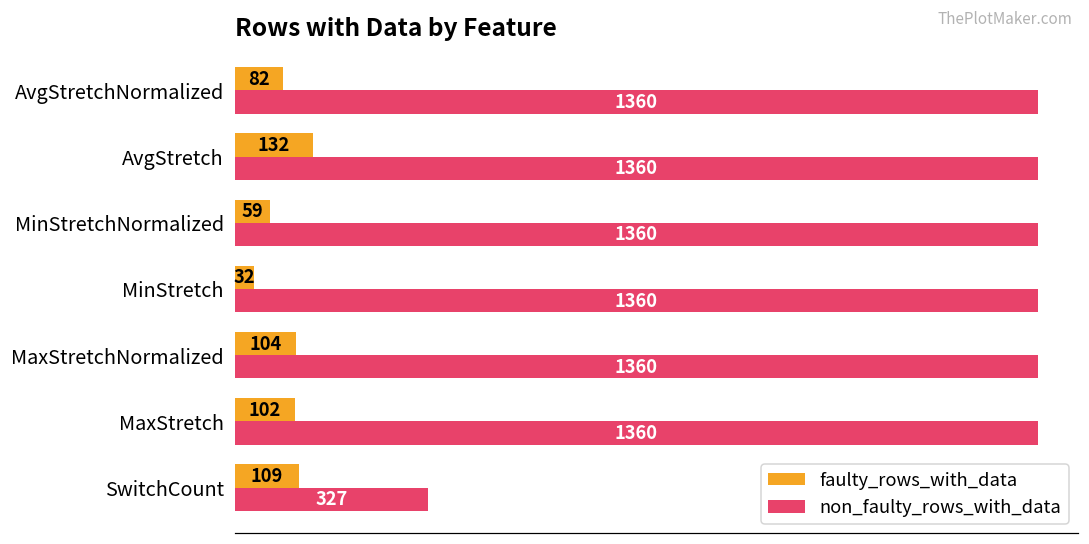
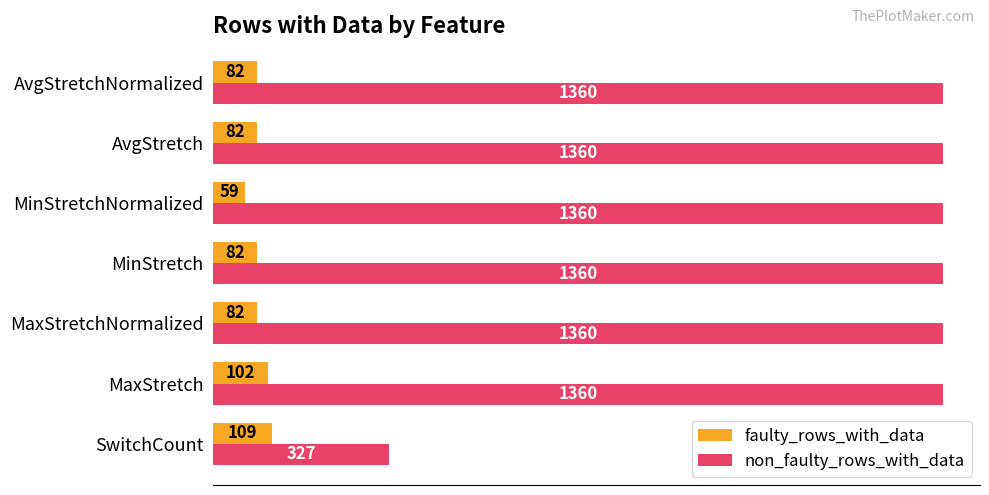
  {
    "faulty_rows_with_data": {
      "AvgStretchNormalized": 82,
-     "AvgStretch": 132,
+     "AvgStretch": 82,
      "MinStretchNormalized": 59,
-     "MinStretch": 32,
-     "MaxStretchNormalized": 104,
+     "MinStretch": 82,
+     "MaxStretchNormalized": 82,
      "MaxStretch": 102,
      "SwitchCount": 109
    },
    "non_faulty_rows_with_data": {
      "AvgStretchNormalized": 1360,
      "AvgStretch": 1360,
      "MinStretchNormalized": 1360,
      "MinStretch": 1360,
      "MaxStretchNormalized": 1360,
      "MaxStretch": 1360,
      "SwitchCount": 327
    }
  }
